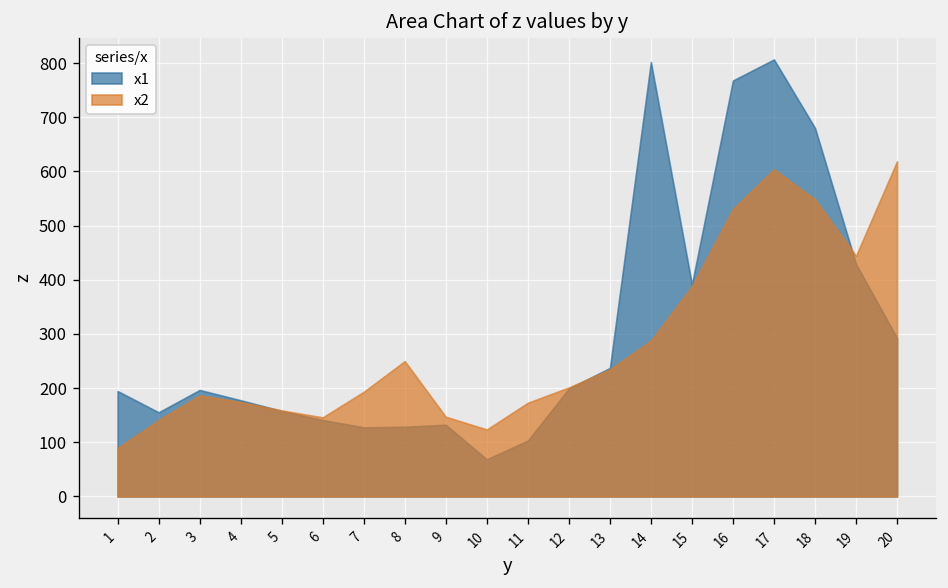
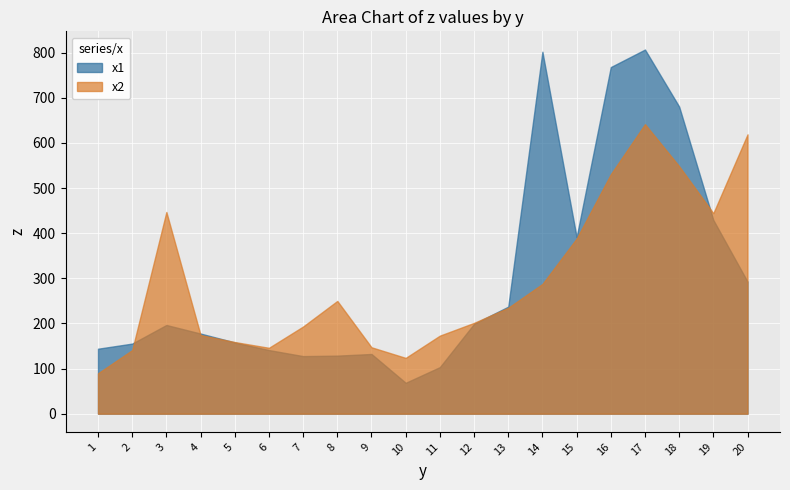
  {
    "x1": {
-     "1": 190,
+     "1": 140,
      "2": 160,
      "3": 200,
      "7": 130,
      "8": 130,
      "9": 130,
      "10": 70,
      "11": 100,
      "14": 800,
      "16": 770,
      "17": 810,
      "18": 680,
      "19": 430,
      "20": 290
    },
    "x2": {
      "1": 90,
      "2": 140,
-     "3": 190,
+     "3": 450,
      "7": 190,
      "8": 250,
      "9": 150,
      "10": 120,
      "11": 170,
      "14": 290,
      "16": 530,
-     "17": 600,
+     "17": 640,
      "18": 550,
      "19": 440,
      "20": 620
    }
  }
